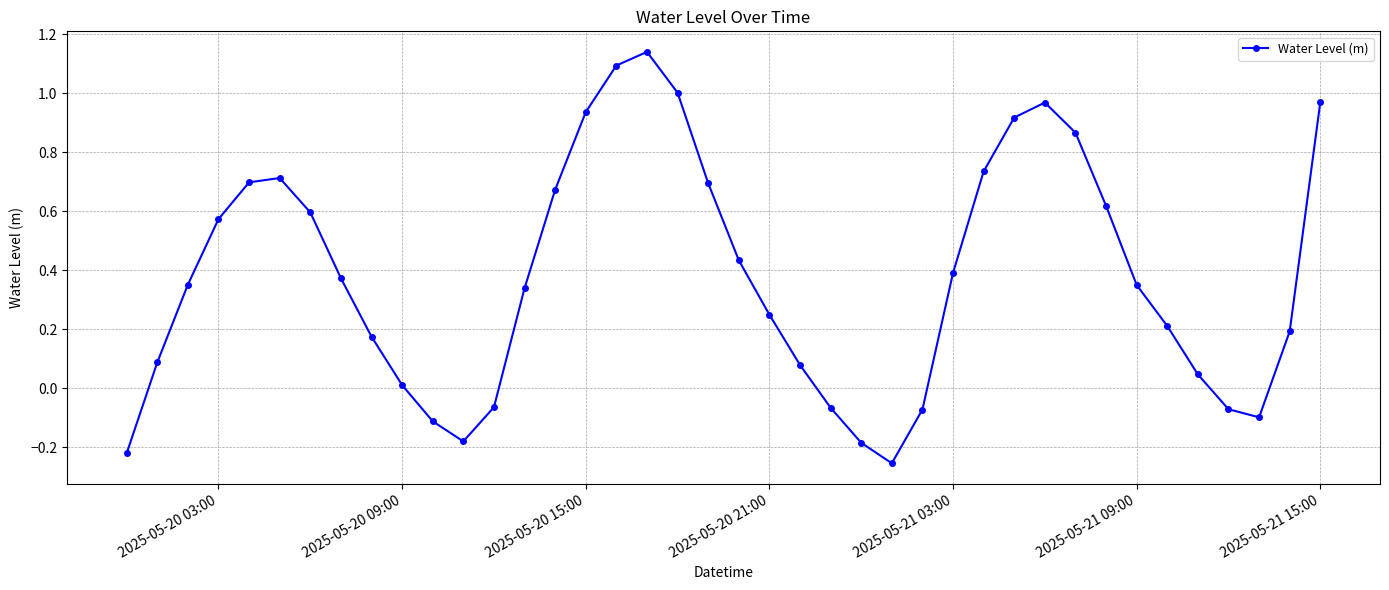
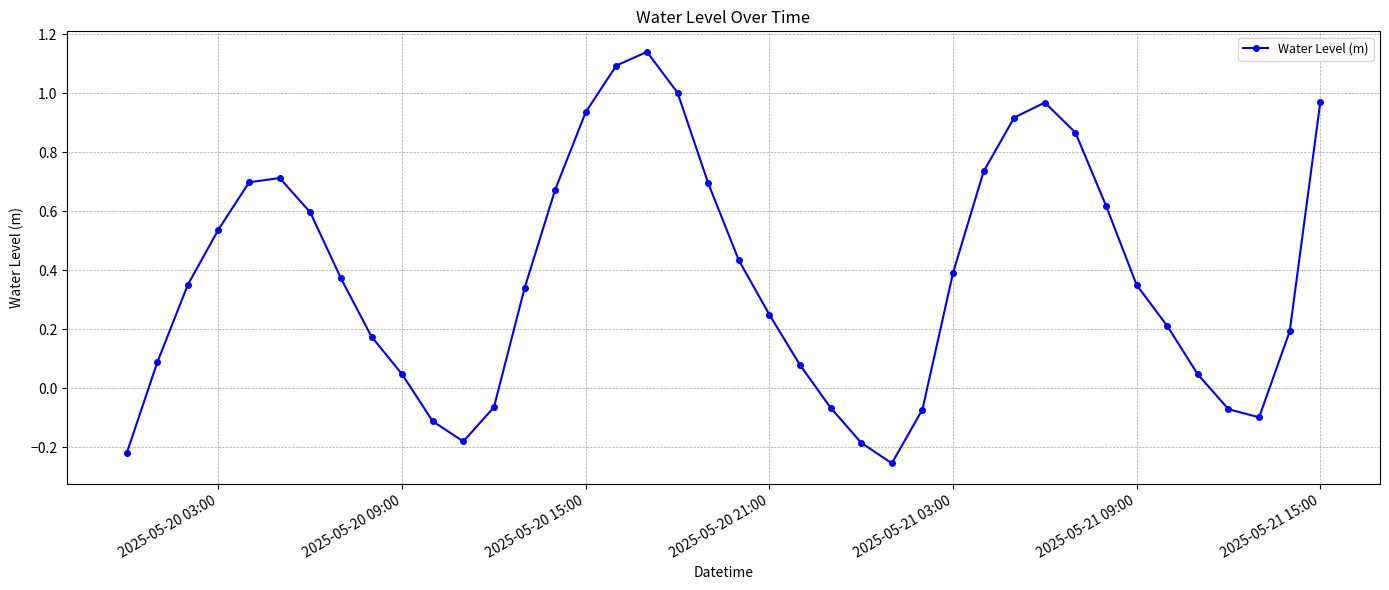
  {
-   "2025-05-20 03:00": 0.57,
-   "2025-05-20 09:00": 0.01,
+   "2025-05-20 03:00": 0.54,
+   "2025-05-20 09:00": 0.05,
    "2025-05-20 15:00": 0.94,
    "2025-05-20 21:00": 0.25,
    "2025-05-21 03:00": 0.39,
    "2025-05-21 09:00": 0.35,
    "2025-05-21 15:00": 0.97
  }
